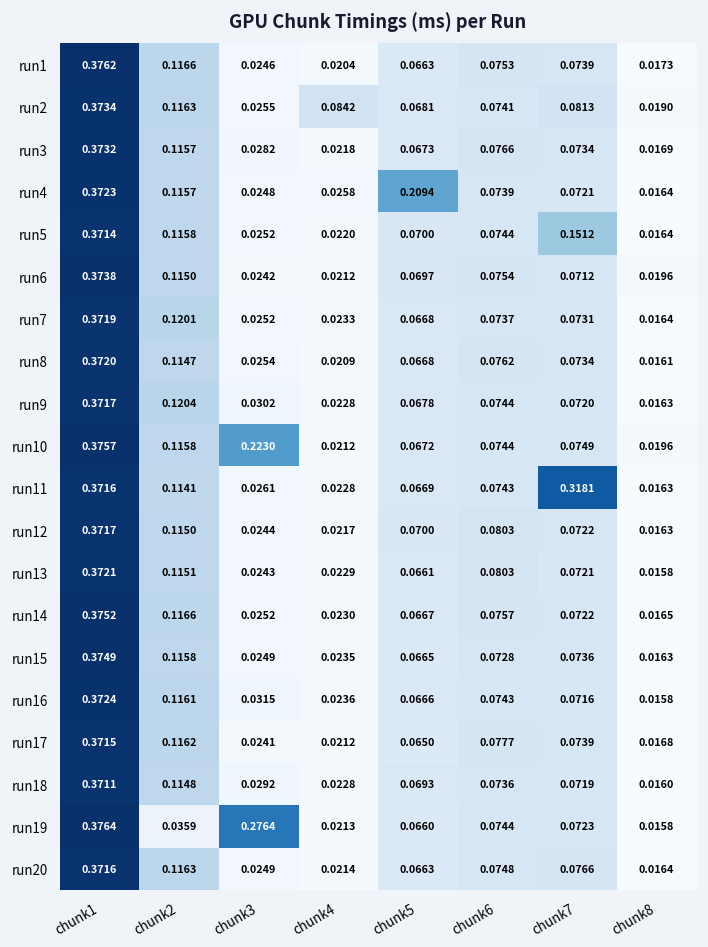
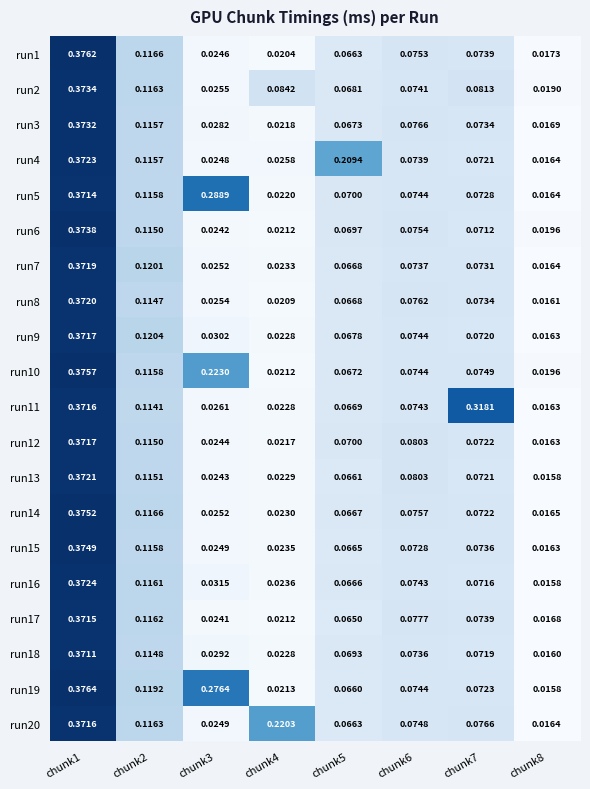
  {
    "run1": {
      "chunk1": 0.3762,
      "chunk2": 0.1166,
      "chunk3": 0.0246,
      "chunk4": 0.0204,
      "chunk5": 0.0663,
      "chunk6": 0.0753,
      "chunk7": 0.0739,
      "chunk8": 0.0173
    },
    "run2": {
      "chunk1": 0.3734,
      "chunk2": 0.1163,
      "chunk3": 0.0255,
      "chunk4": 0.0842,
      "chunk5": 0.0681,
      "chunk6": 0.0741,
      "chunk7": 0.0813,
      "chunk8": 0.0190
    },
    "run3": {
      "chunk1": 0.3732,
      "chunk2": 0.1157,
      "chunk3": 0.0282,
      "chunk4": 0.0218,
      "chunk5": 0.0673,
      "chunk6": 0.0766,
      "chunk7": 0.0734,
      "chunk8": 0.0169
    },
    "run4": {
      "chunk1": 0.3723,
      "chunk2": 0.1157,
      "chunk3": 0.0248,
      "chunk4": 0.0258,
      "chunk5": 0.2094,
      "chunk6": 0.0739,
      "chunk7": 0.0721,
      "chunk8": 0.0164
    },
    "run5": {
      "chunk1": 0.3714,
      "chunk2": 0.1158,
-     "chunk3": 0.0252,
+     "chunk3": 0.2889,
      "chunk4": 0.0220,
      "chunk5": 0.0700,
      "chunk6": 0.0744,
-     "chunk7": 0.1512,
+     "chunk7": 0.0728,
      "chunk8": 0.0164
    },
    "run6": {
      "chunk1": 0.3738,
      "chunk2": 0.1150,
      "chunk3": 0.0242,
      "chunk4": 0.0212,
      "chunk5": 0.0697,
      "chunk6": 0.0754,
      "chunk7": 0.0712,
      "chunk8": 0.0196
    },
    "run7": {
      "chunk1": 0.3719,
      "chunk2": 0.1201,
      "chunk3": 0.0252,
      "chunk4": 0.0233,
      "chunk5": 0.0668,
      "chunk6": 0.0737,
      "chunk7": 0.0731,
      "chunk8": 0.0164
    },
    "run8": {
      "chunk1": 0.3720,
      "chunk2": 0.1147,
      "chunk3": 0.0254,
      "chunk4": 0.0209,
      "chunk5": 0.0668,
      "chunk6": 0.0762,
      "chunk7": 0.0734,
      "chunk8": 0.0161
    },
    "run9": {
      "chunk1": 0.3717,
      "chunk2": 0.1204,
      "chunk3": 0.0302,
      "chunk4": 0.0228,
      "chunk5": 0.0678,
      "chunk6": 0.0744,
      "chunk7": 0.0720,
      "chunk8": 0.0163
    },
    "run10": {
      "chunk1": 0.3757,
      "chunk2": 0.1158,
      "chunk3": 0.2230,
      "chunk4": 0.0212,
      "chunk5": 0.0672,
      "chunk6": 0.0744,
      "chunk7": 0.0749,
      "chunk8": 0.0196
    },
    "run11": {
      "chunk1": 0.3716,
      "chunk2": 0.1141,
      "chunk3": 0.0261,
      "chunk4": 0.0228,
      "chunk5": 0.0669,
      "chunk6": 0.0743,
      "chunk7": 0.3181,
      "chunk8": 0.0163
    },
    "run12": {
      "chunk1": 0.3717,
      "chunk2": 0.1150,
      "chunk3": 0.0244,
      "chunk4": 0.0217,
      "chunk5": 0.0700,
      "chunk6": 0.0803,
      "chunk7": 0.0722,
      "chunk8": 0.0163
    },
    "run13": {
      "chunk1": 0.3721,
      "chunk2": 0.1151,
      "chunk3": 0.0243,
      "chunk4": 0.0229,
      "chunk5": 0.0661,
      "chunk6": 0.0803,
      "chunk7": 0.0721,
      "chunk8": 0.0158
    },
    "run14": {
      "chunk1": 0.3752,
      "chunk2": 0.1166,
      "chunk3": 0.0252,
      "chunk4": 0.0230,
      "chunk5": 0.0667,
      "chunk6": 0.0757,
      "chunk7": 0.0722,
      "chunk8": 0.0165
    },
    "run15": {
      "chunk1": 0.3749,
      "chunk2": 0.1158,
      "chunk3": 0.0249,
      "chunk4": 0.0235,
      "chunk5": 0.0665,
      "chunk6": 0.0728,
      "chunk7": 0.0736,
      "chunk8": 0.0163
    },
    "run16": {
      "chunk1": 0.3724,
      "chunk2": 0.1161,
      "chunk3": 0.0315,
      "chunk4": 0.0236,
      "chunk5": 0.0666,
      "chunk6": 0.0743,
      "chunk7": 0.0716,
      "chunk8": 0.0158
    },
    "run17": {
      "chunk1": 0.3715,
      "chunk2": 0.1162,
      "chunk3": 0.0241,
      "chunk4": 0.0212,
      "chunk5": 0.0650,
      "chunk6": 0.0777,
      "chunk7": 0.0739,
      "chunk8": 0.0168
    },
    "run18": {
      "chunk1": 0.3711,
      "chunk2": 0.1148,
      "chunk3": 0.0292,
      "chunk4": 0.0228,
      "chunk5": 0.0693,
      "chunk6": 0.0736,
      "chunk7": 0.0719,
      "chunk8": 0.0160
    },
    "run19": {
      "chunk1": 0.3764,
-     "chunk2": 0.0359,
+     "chunk2": 0.1192,
      "chunk3": 0.2764,
      "chunk4": 0.0213,
      "chunk5": 0.0660,
      "chunk6": 0.0744,
      "chunk7": 0.0723,
      "chunk8": 0.0158
    },
    "run20": {
      "chunk1": 0.3716,
      "chunk2": 0.1163,
      "chunk3": 0.0249,
-     "chunk4": 0.0214,
+     "chunk4": 0.2203,
      "chunk5": 0.0663,
      "chunk6": 0.0748,
      "chunk7": 0.0766,
      "chunk8": 0.0164
    }
  }
